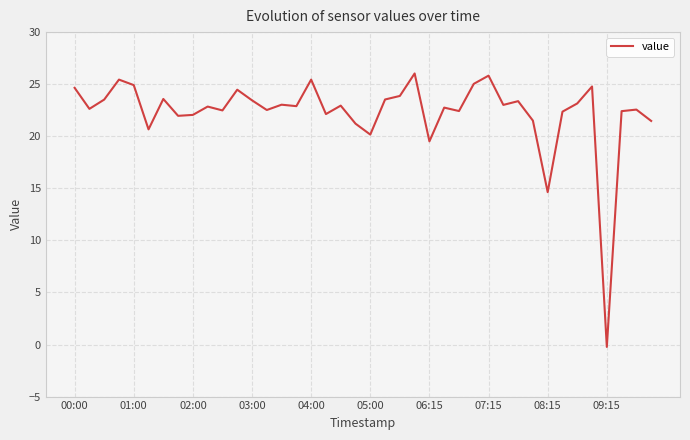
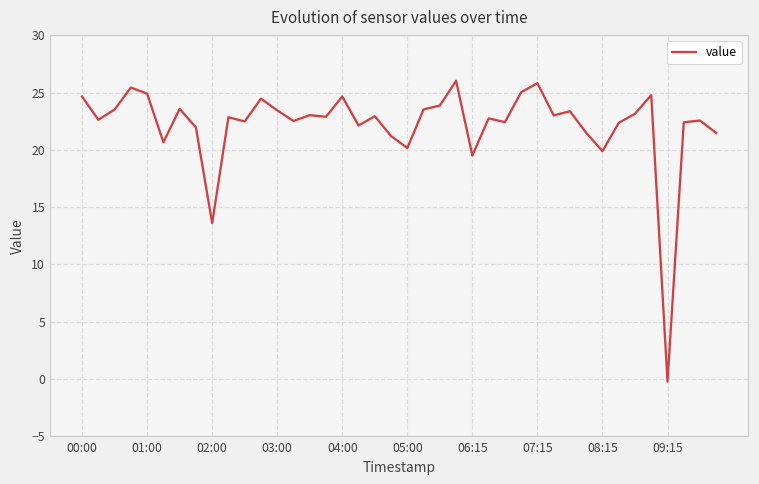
  {
    "00:00": 24.7,
    "01:00": 24.9,
-   "02:00": 22.1,
+   "02:00": 13.6,
    "03:00": 23.5,
-   "04:00": 25.4,
+   "04:00": 24.7,
    "05:00": 20.2,
    "06:15": 19.5,
    "07:15": 25.8,
-   "08:15": 14.6,
+   "08:15": 19.9,
    "09:15": -0.2
  }
